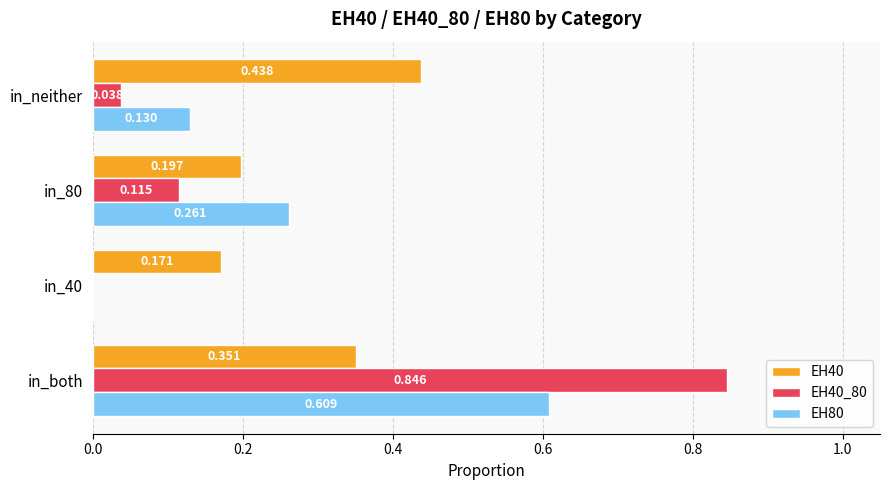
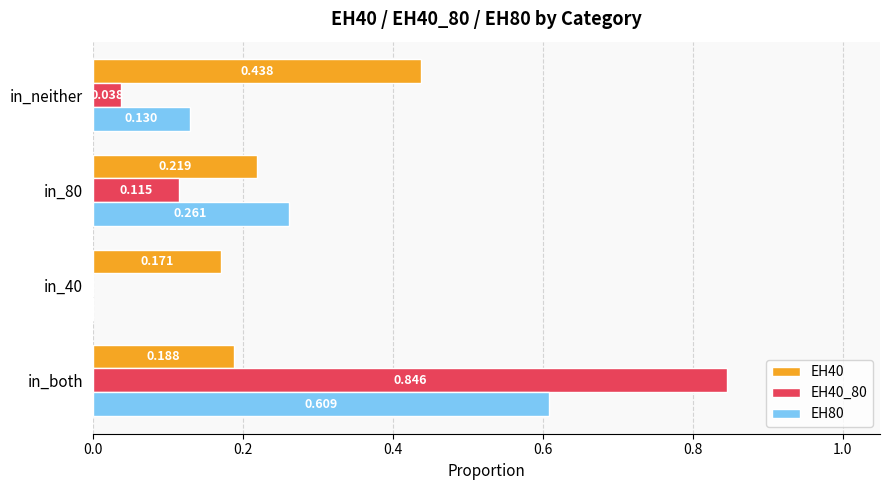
  {
    "EH40": {
      "in_neither": 0.438,
-     "in_80": 0.197,
+     "in_80": 0.219,
      "in_40": 0.171,
-     "in_both": 0.351
+     "in_both": 0.188
    },
    "EH40_80": {
      "in_neither": 0.038,
      "in_80": 0.115,
      "in_both": 0.846
    },
    "EH80": {
      "in_neither": 0.130,
      "in_80": 0.261,
      "in_both": 0.609
    }
  }
